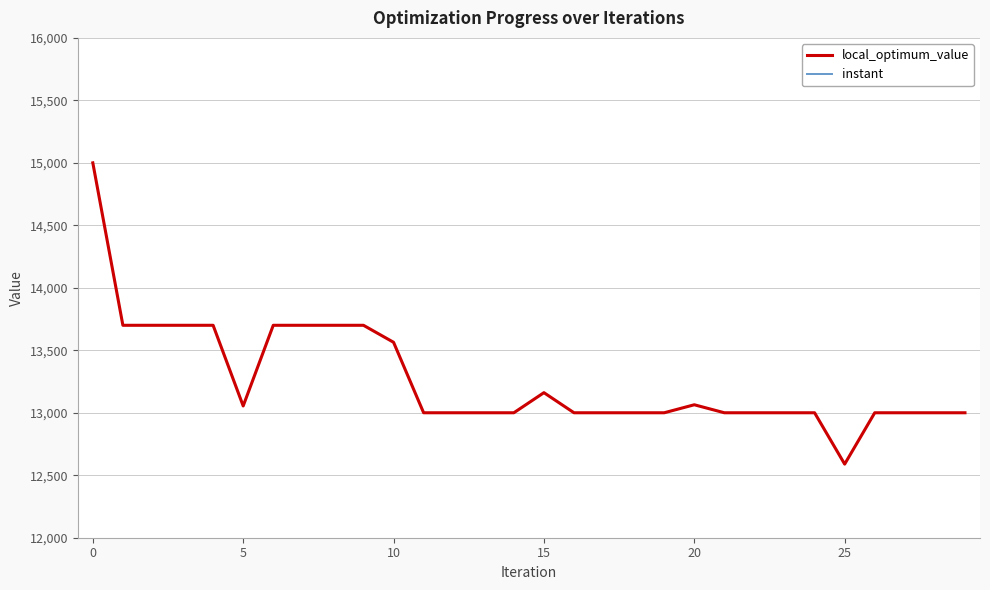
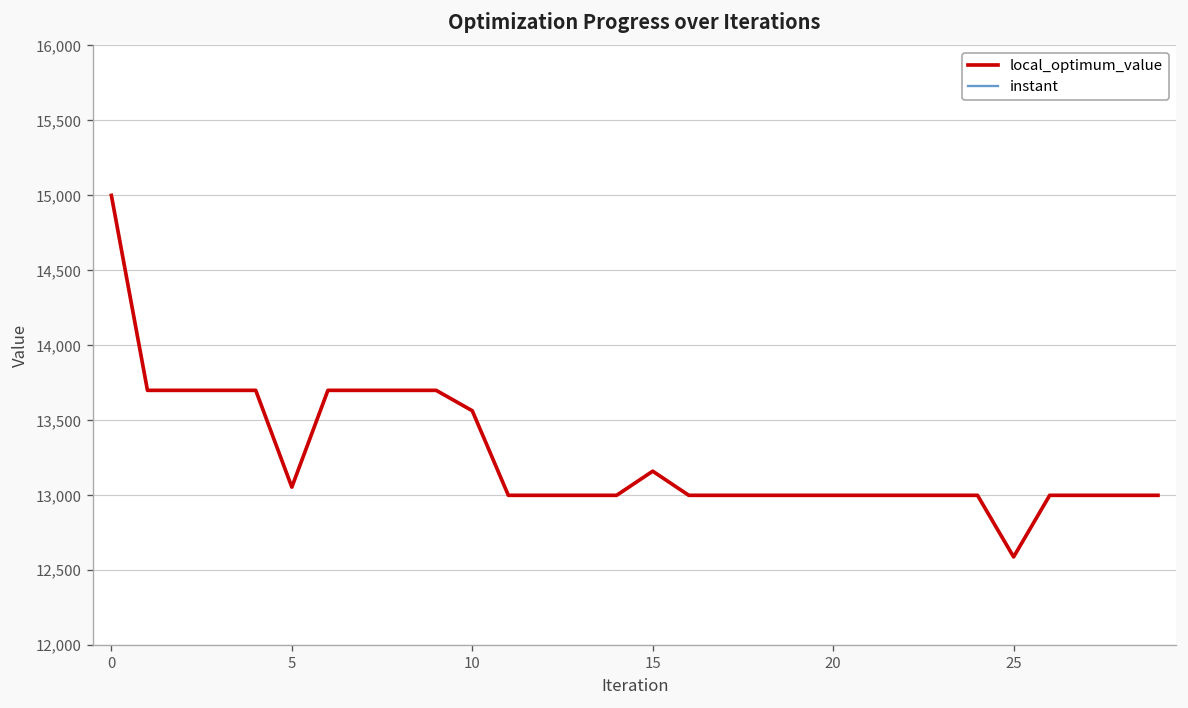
  {
    "local_optimum_value": {
      "0": "15,000",
      "5": "13,050",
      "10": "13,560",
      "15": "13,160",
-     "20": "13,060",
+     "20": "13,000",
      "25": "12,590"
    }
  }
